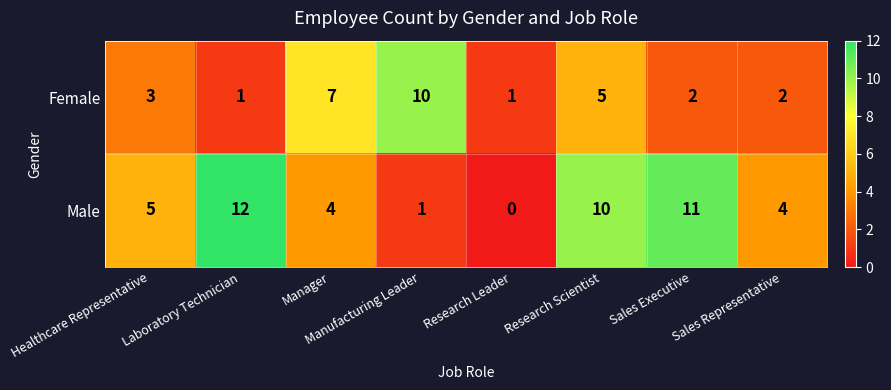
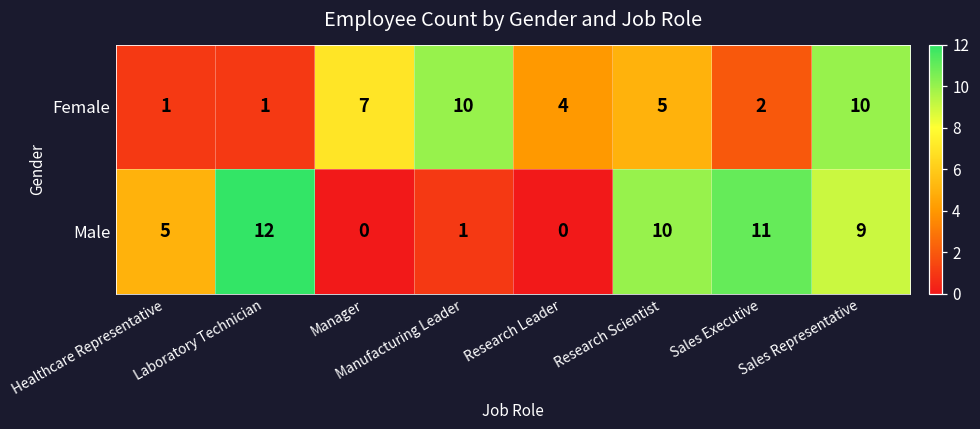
  {
    "Female": {
-     "Healthcare Representative": 3,
+     "Healthcare Representative": 1,
      "Laboratory Technician": 1,
      "Manager": 7,
      "Manufacturing Leader": 10,
-     "Research Leader": 1,
+     "Research Leader": 4,
      "Research Scientist": 5,
      "Sales Executive": 2,
-     "Sales Representative": 2
+     "Sales Representative": 10
    },
    "Male": {
      "Healthcare Representative": 5,
      "Laboratory Technician": 12,
-     "Manager": 4,
+     "Manager": 0,
      "Manufacturing Leader": 1,
      "Research Leader": 0,
      "Research Scientist": 10,
      "Sales Executive": 11,
-     "Sales Representative": 4
+     "Sales Representative": 9
    }
  }
